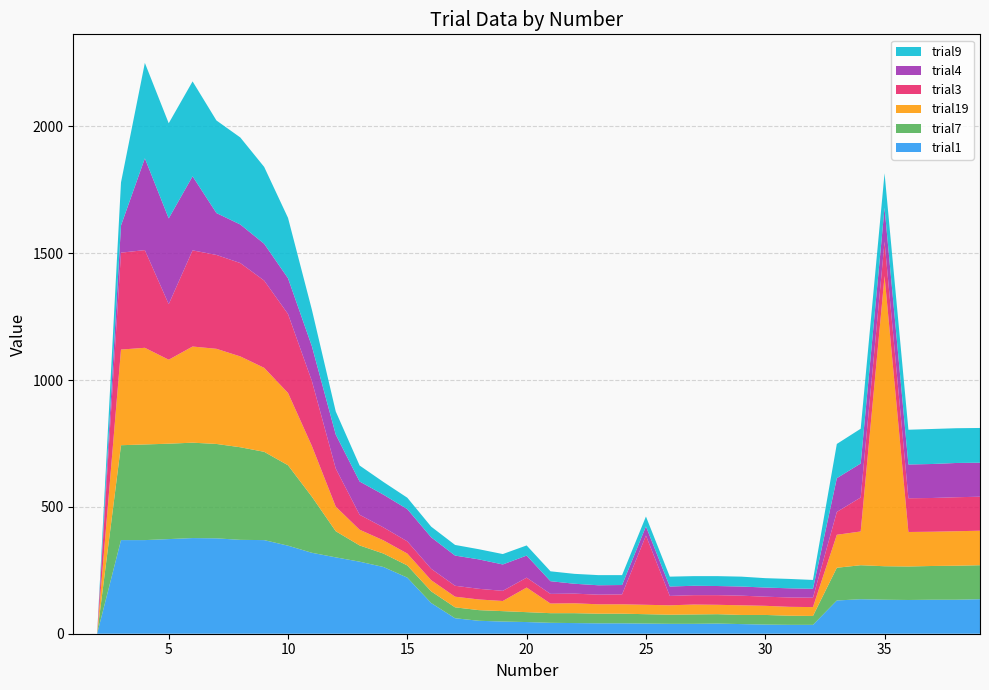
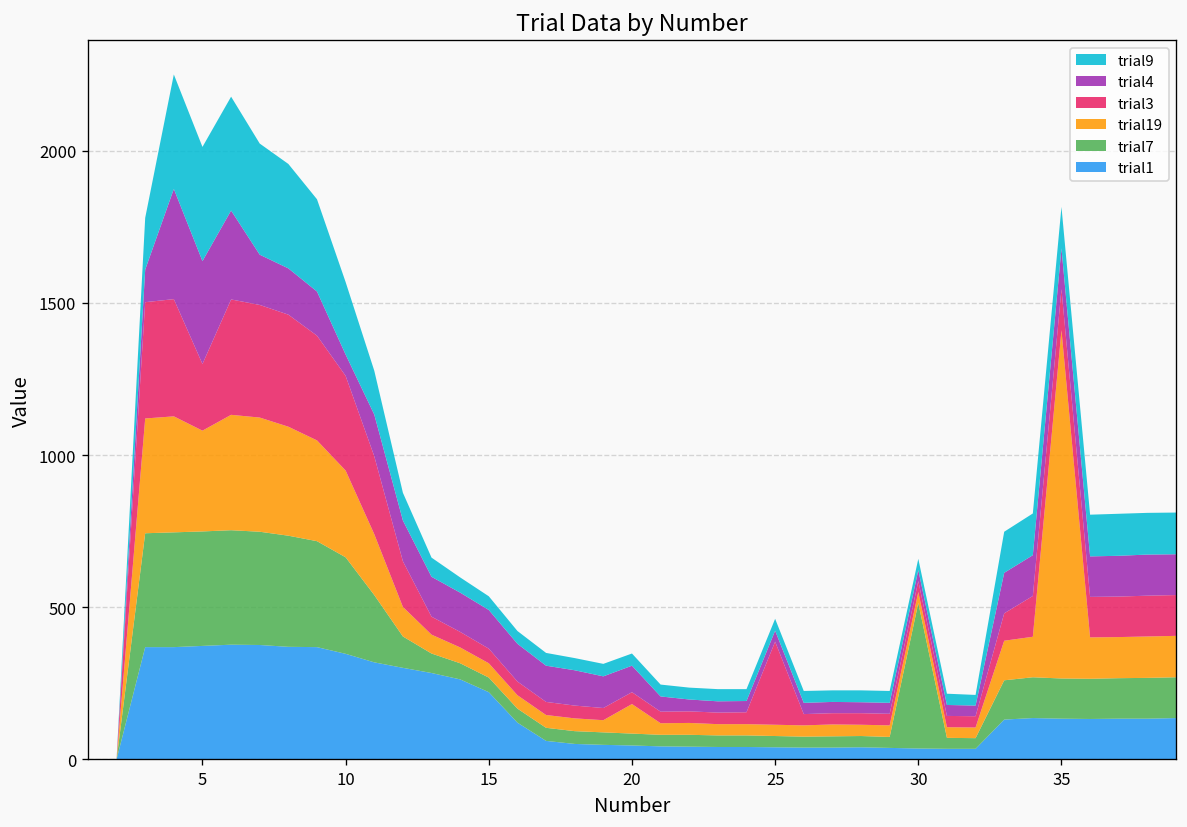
  {
    "trial7": {
      "5": 380,
      "10": 320,
      "15": 50,
      "20": 40,
      "25": 40,
-     "30": 40,
+     "30": 480,
      "35": 130
    },
    "trial19": {
      "5": 330,
      "10": 290,
      "15": 50,
      "20": 100,
      "25": 40,
      "30": 40,
      "35": 1140
    },
    "trial3": {
      "5": 220,
      "10": 310,
      "15": 50,
      "20": 40,
      "25": 270,
      "30": 40,
      "35": 140
    },
    "trial4": {
      "5": 340,
-     "10": 140,
+     "10": 70,
      "15": 130,
      "20": 90,
      "25": 40,
      "30": 40,
      "35": 130
    }
  }
